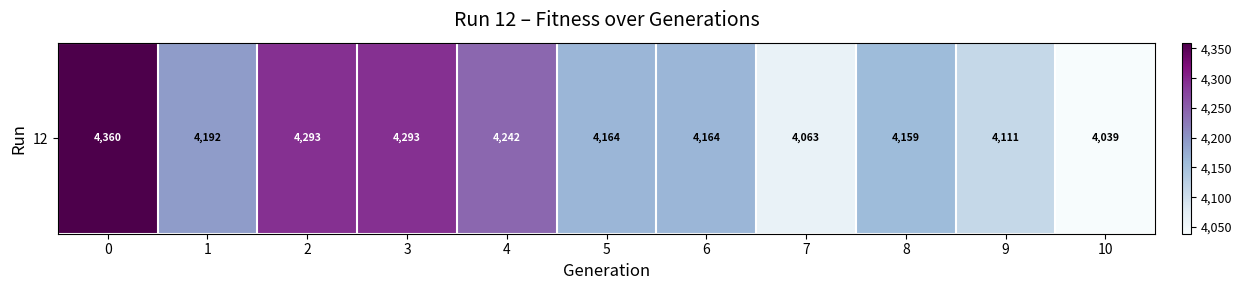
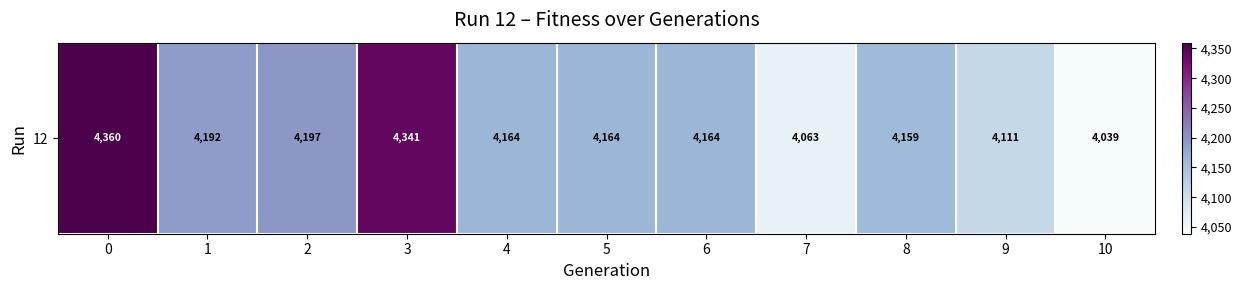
  {
    "12": {
      "0": "4,360",
      "1": "4,192",
-     "2": "4,293",
-     "3": "4,293",
-     "4": "4,242",
+     "2": "4,197",
+     "3": "4,341",
+     "4": "4,164",
      "5": "4,164",
      "6": "4,164",
      "7": "4,063",
      "8": "4,159",
      "9": "4,111",
      "10": "4,039"
    }
  }
